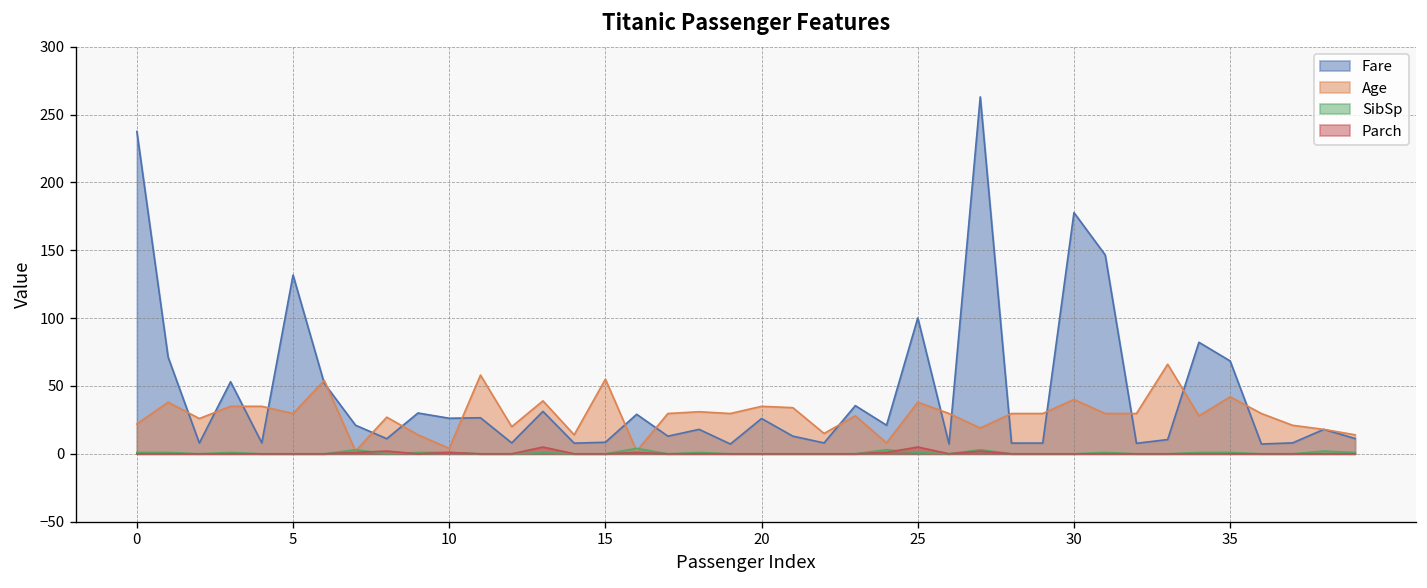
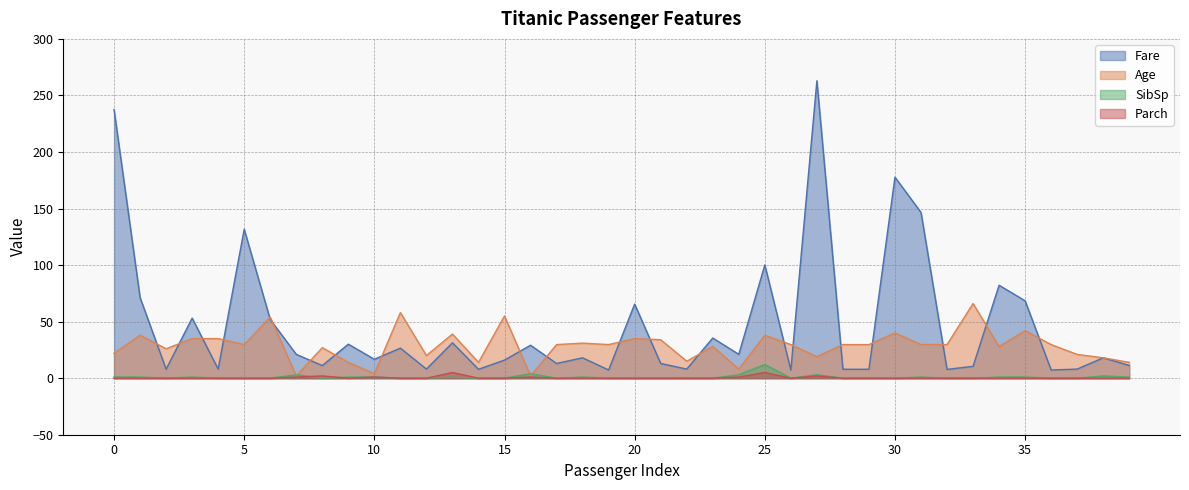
  {
    "Fare": {
      "0": 238,
      "5": 132,
-     "10": 26,
-     "15": 9,
-     "20": 26,
+     "10": 17,
+     "15": 16,
+     "20": 66,
      "25": 100,
      "30": 178,
      "35": 68
    },
    "SibSp": {
-     "25": 1
+     "25": 12
    }
  }
